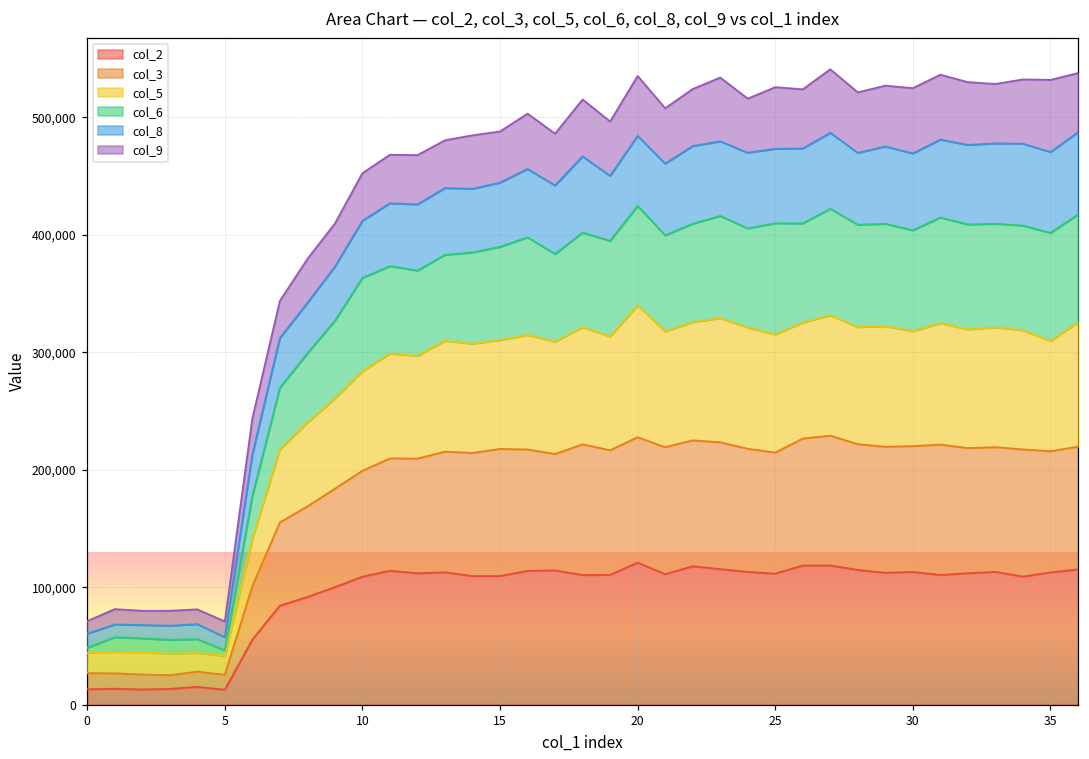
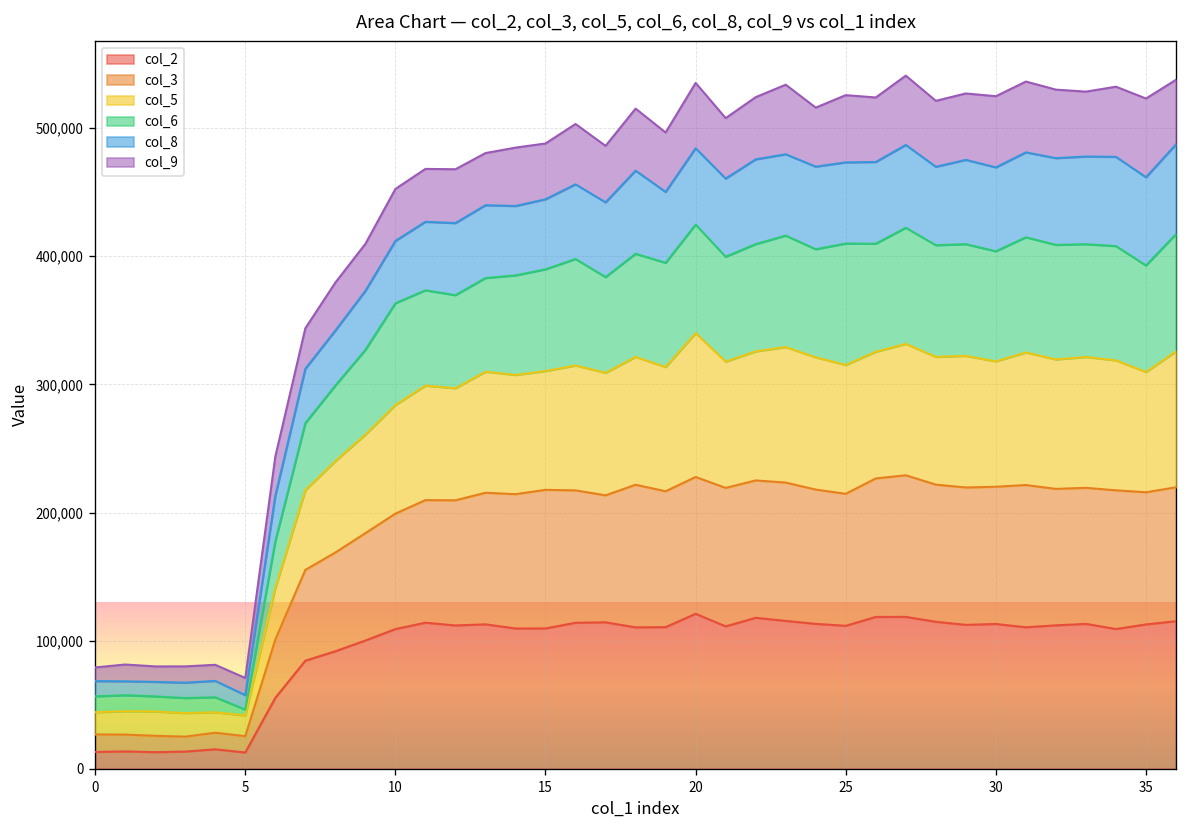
  {
    "col_5": {
      "0": "17,000",
      "5": "16,000",
      "10": "85,000",
      "15": "93,000",
      "20": "112,000",
      "25": "101,000",
      "30": "98,000",
      "35": "94,000"
    },
    "col_6": {
-     "0": "4,000",
+     "0": "12,000",
      "5": "5,000",
      "10": "79,000",
      "15": "79,000",
      "20": "85,000",
      "25": "95,000",
      "30": "86,000",
-     "35": "92,000"
+     "35": "83,000"
    },
    "col_8": {
      "0": "12,000",
      "5": "11,000",
      "10": "49,000",
      "15": "55,000",
      "20": "60,000",
      "25": "63,000",
      "30": "65,000",
      "35": "69,000"
    },
    "col_9": {
      "0": "11,000",
      "5": "13,000",
      "10": "41,000",
      "15": "44,000",
      "20": "51,000",
      "25": "52,000",
      "30": "56,000",
      "35": "61,000"
    }
  }
